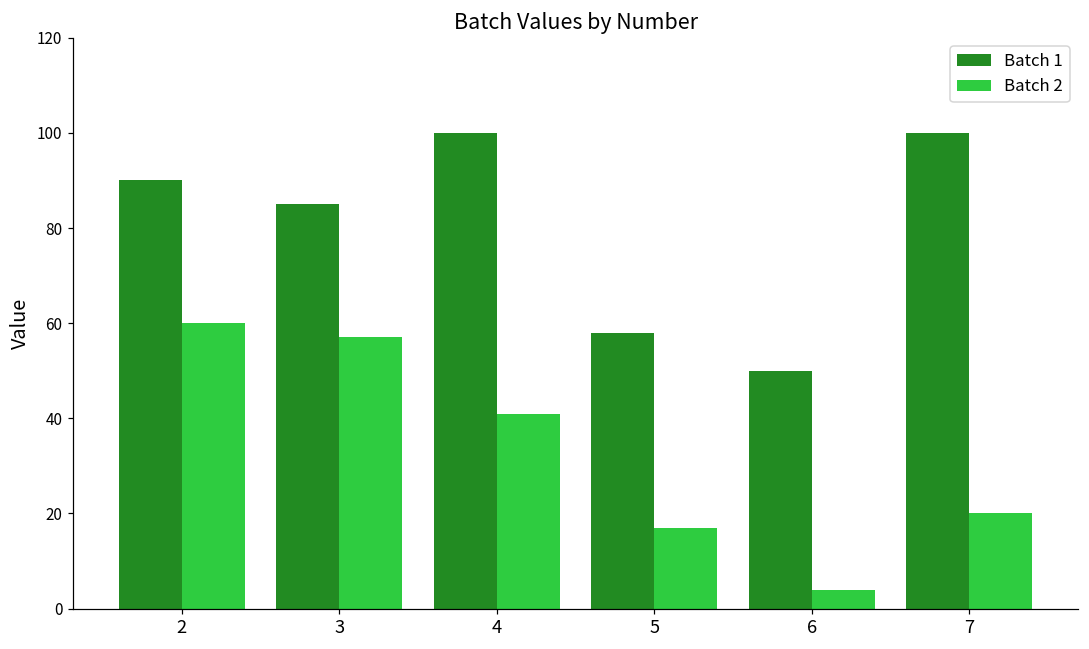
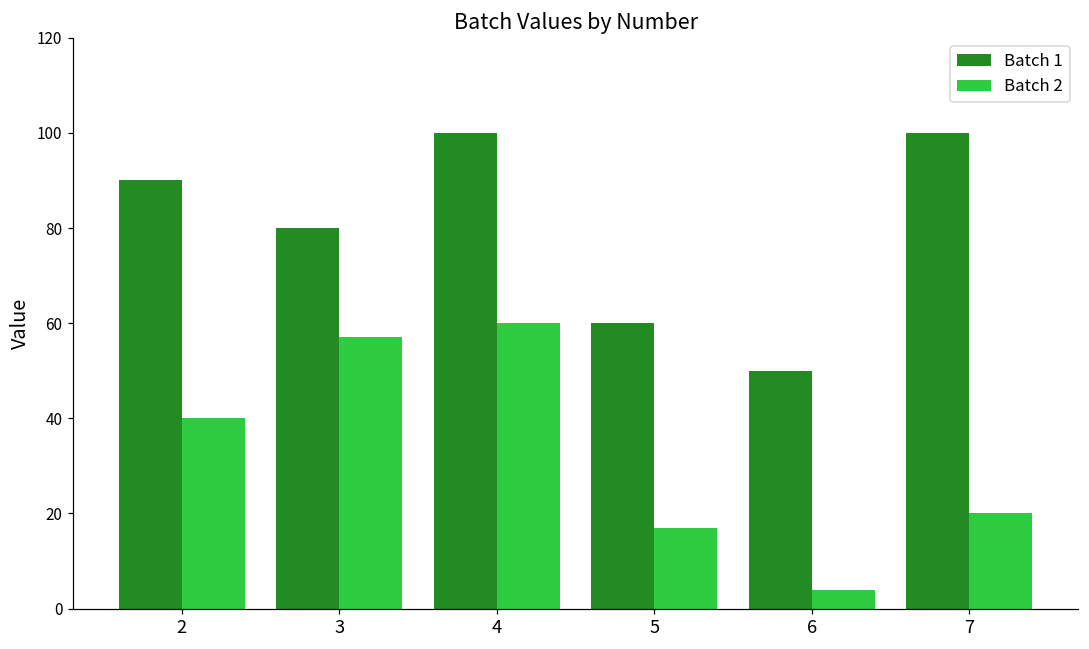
  {
    "Batch 1": {
      "2": 90,
-     "3": 85,
+     "3": 80,
      "4": 100,
-     "5": 58,
+     "5": 60,
      "6": 50,
      "7": 100
    },
    "Batch 2": {
-     "2": 60,
+     "2": 40,
      "3": 57,
-     "4": 41,
+     "4": 60,
      "5": 17,
      "6": 4,
      "7": 20
    }
  }
